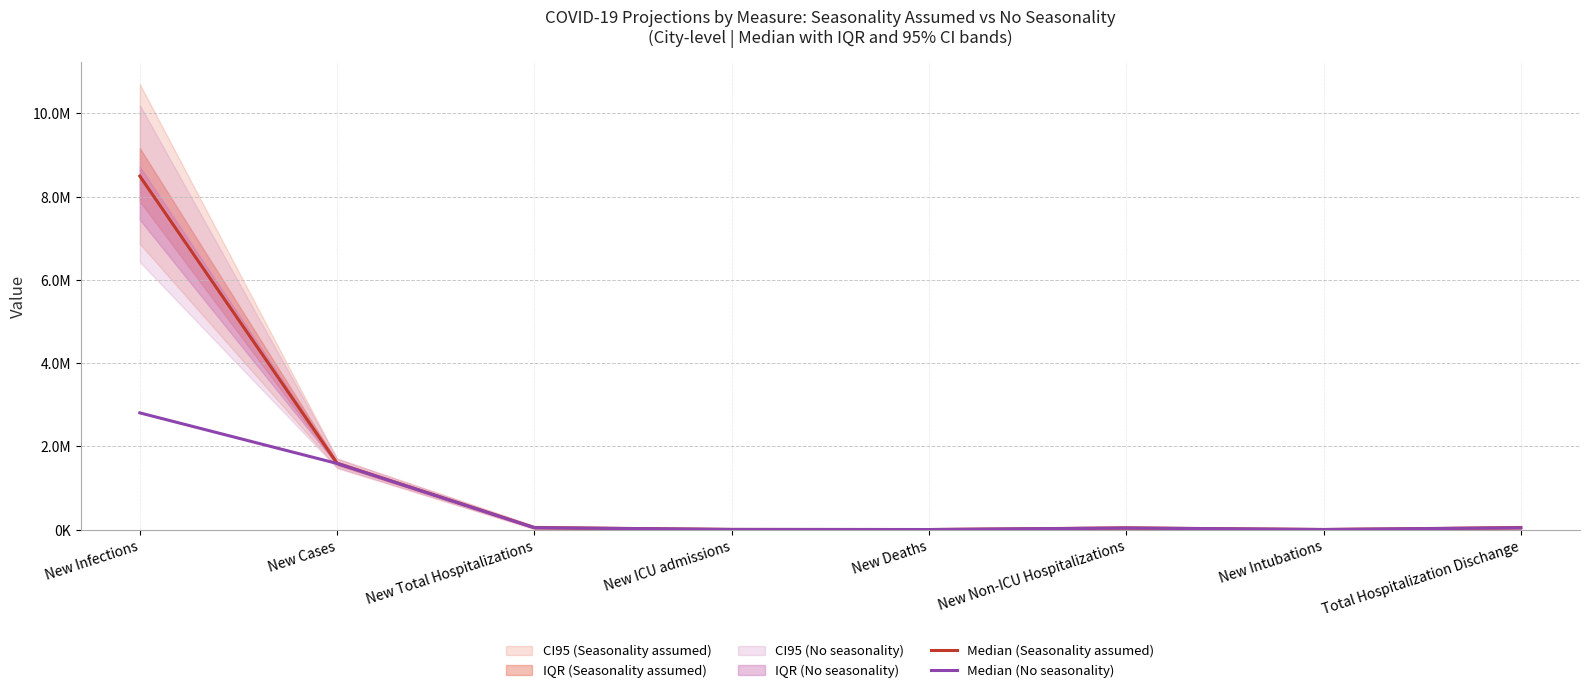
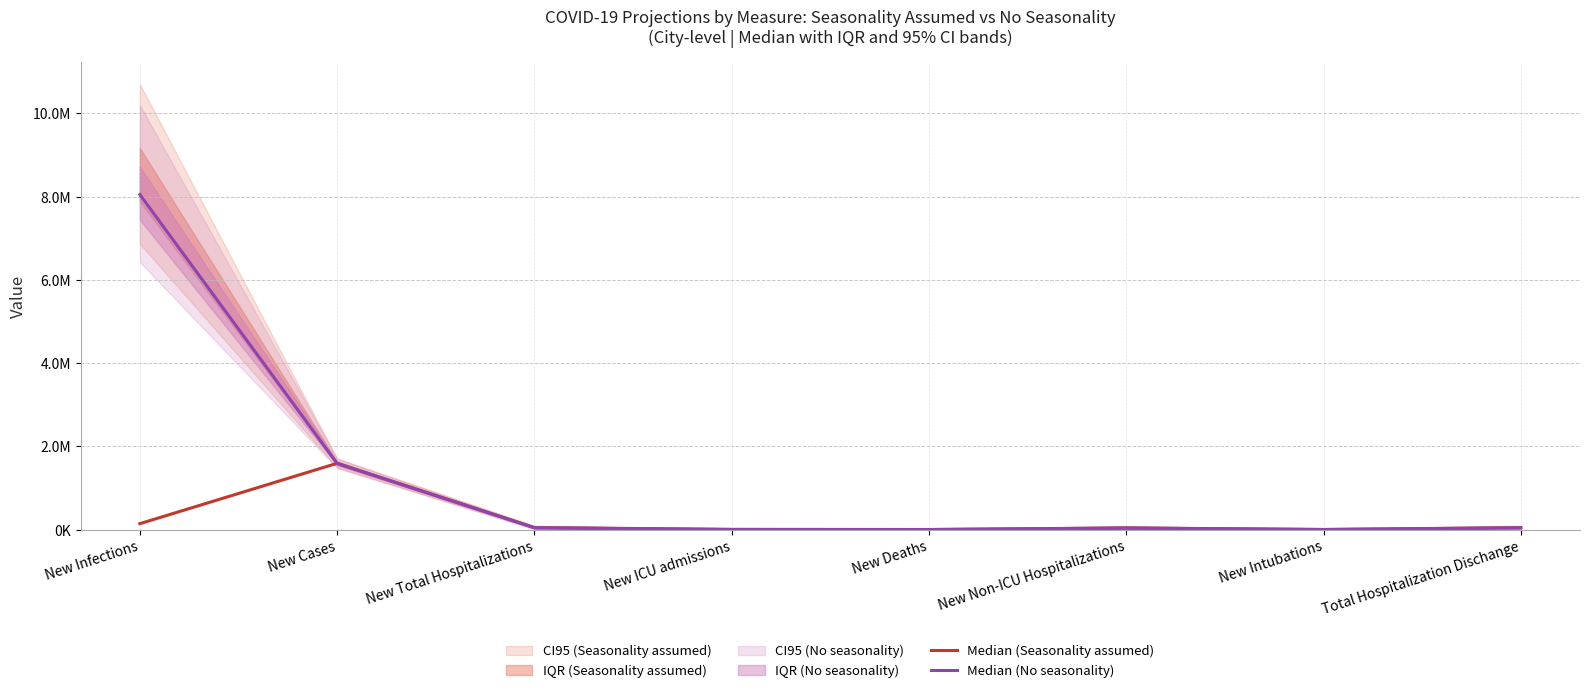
  {
    "Median (Seasonality assumed)": {
-     "New Infections": 8500000
+     "New Infections": 100000
    },
    "Median (No seasonality)": {
-     "New Infections": 2800000
+     "New Infections": 8100000
    }
  }
